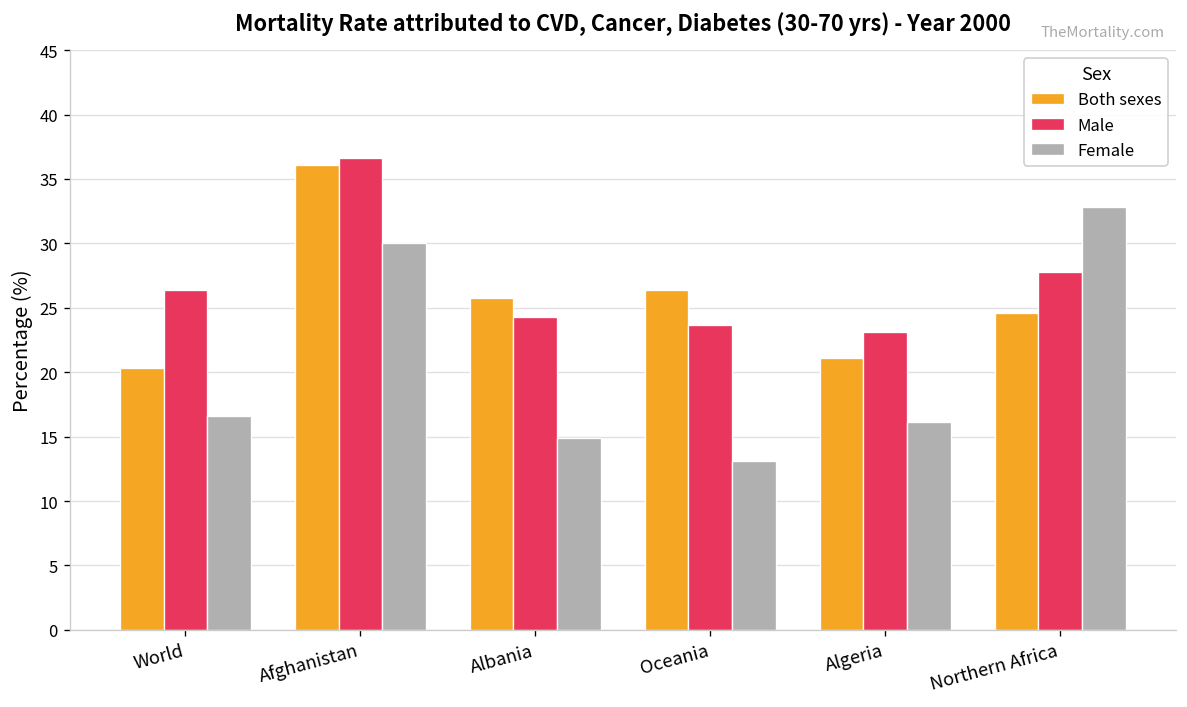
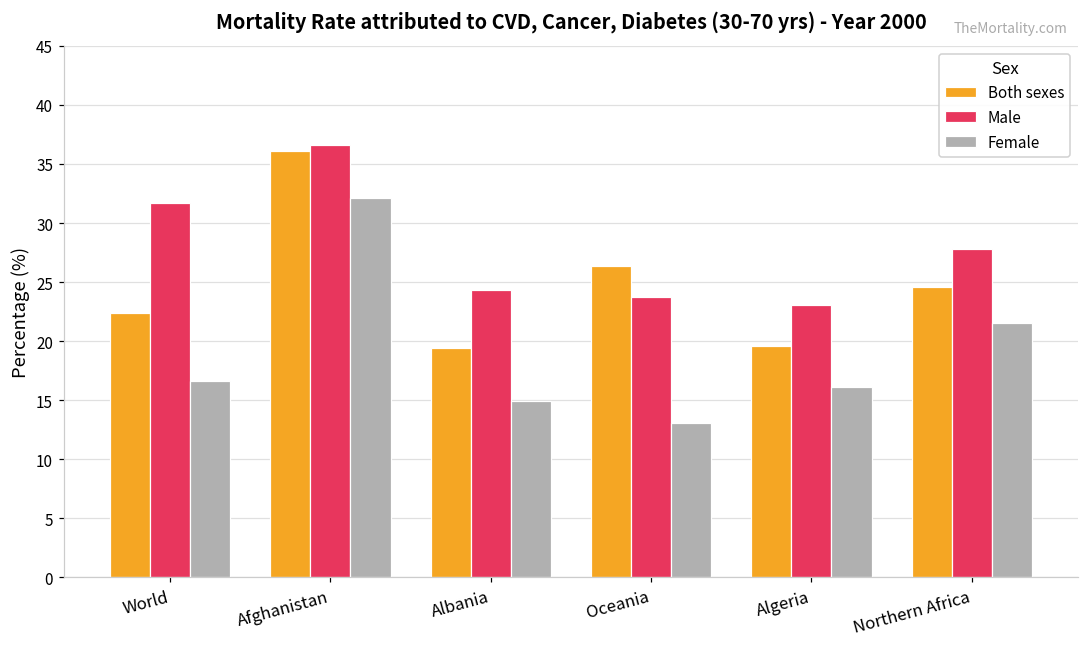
  {
    "Both sexes": {
-     "World": 20.3,
+     "World": 22.4,
      "Afghanistan": 36.1,
-     "Albania": 25.8,
+     "Albania": 19.4,
      "Oceania": 26.4,
-     "Algeria": 21.1,
+     "Algeria": 19.6,
      "Northern Africa": 24.6
    },
    "Male": {
-     "World": 26.4,
+     "World": 31.7,
      "Afghanistan": 36.6,
      "Albania": 24.3,
      "Oceania": 23.7,
      "Algeria": 23.1,
      "Northern Africa": 27.8
    },
    "Female": {
      "World": 16.6,
-     "Afghanistan": 30.0,
+     "Afghanistan": 32.1,
      "Albania": 14.9,
      "Oceania": 13.1,
      "Algeria": 16.1,
-     "Northern Africa": 32.8
+     "Northern Africa": 21.5
    }
  }
